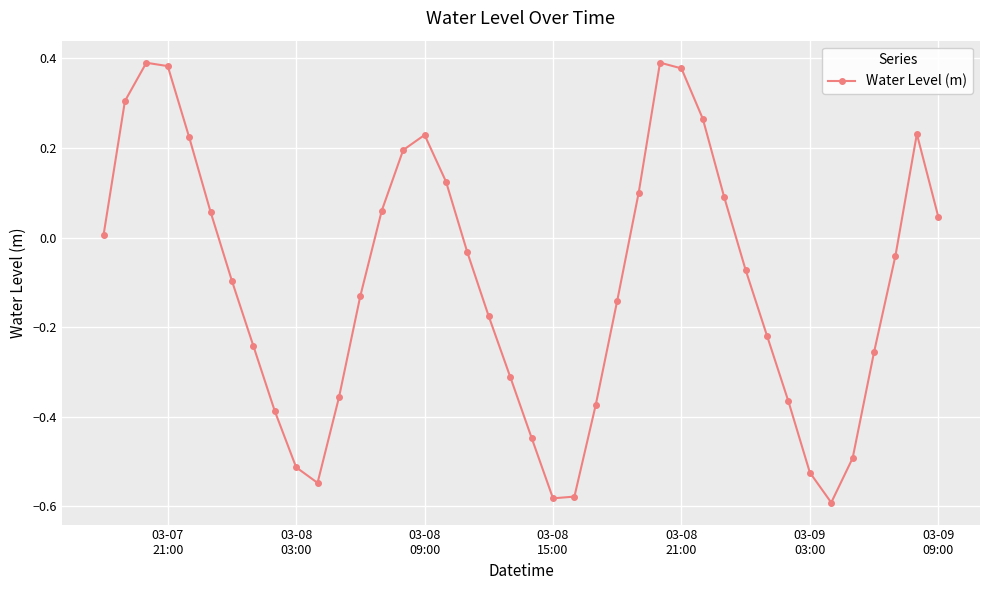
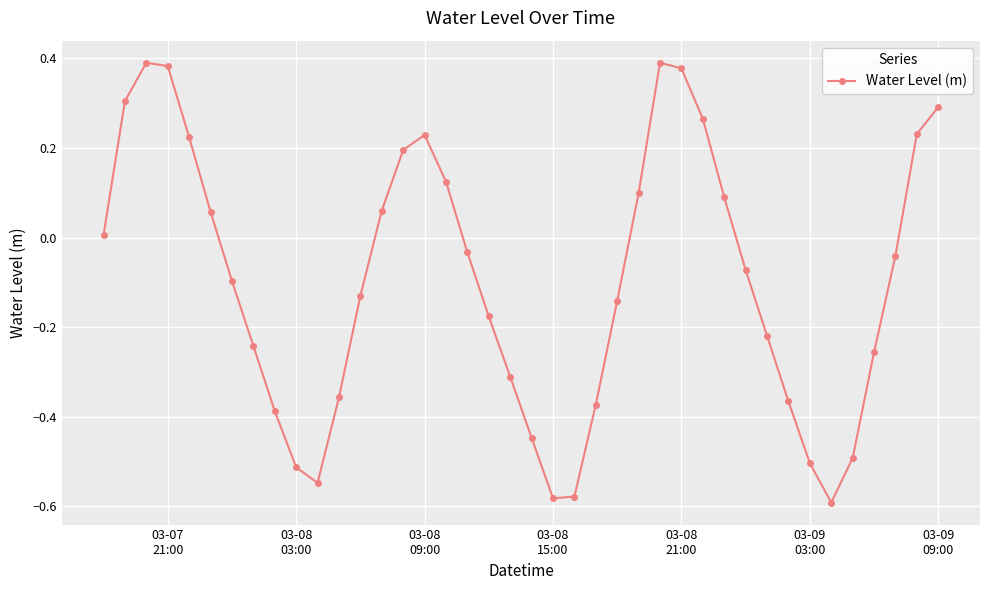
  {
    "03-07 21:00": 0.38,
    "03-08 03:00": -0.51,
    "03-08 09:00": 0.23,
    "03-08 15:00": -0.58,
    "03-08 21:00": 0.38,
-   "03-09 03:00": -0.52,
-   "03-09 09:00": 0.05
+   "03-09 03:00": -0.50,
+   "03-09 09:00": 0.29
  }
